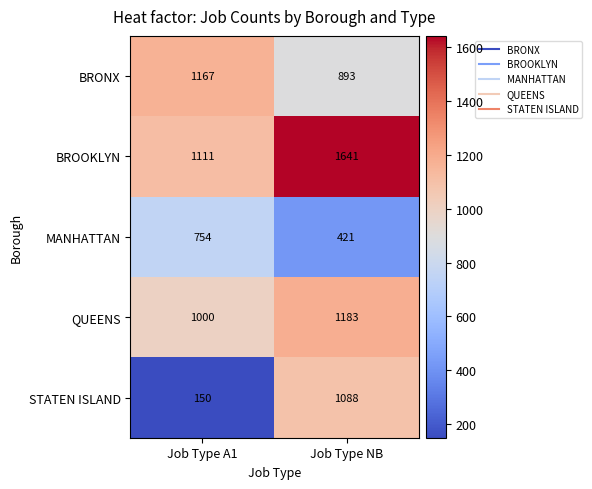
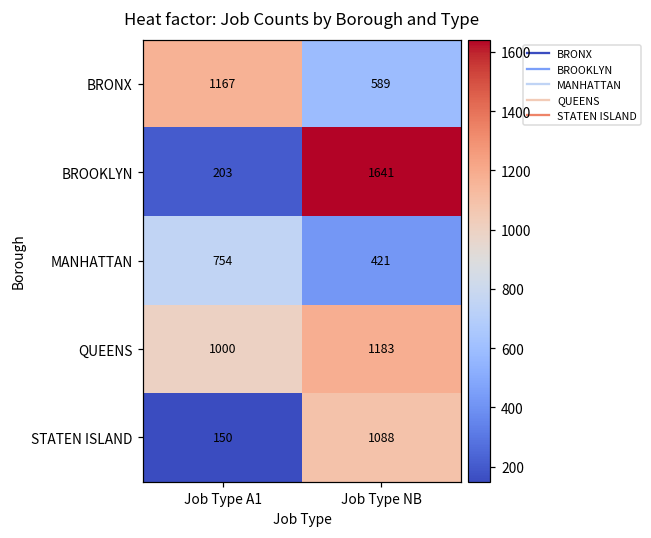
  {
    "BRONX": {
      "Job Type A1": 1167,
-     "Job Type NB": 893
+     "Job Type NB": 589
    },
    "BROOKLYN": {
-     "Job Type A1": 1111,
+     "Job Type A1": 203,
      "Job Type NB": 1641
    },
    "MANHATTAN": {
      "Job Type A1": 754,
      "Job Type NB": 421
    },
    "QUEENS": {
      "Job Type A1": 1000,
      "Job Type NB": 1183
    },
    "STATEN ISLAND": {
      "Job Type A1": 150,
      "Job Type NB": 1088
    }
  }
